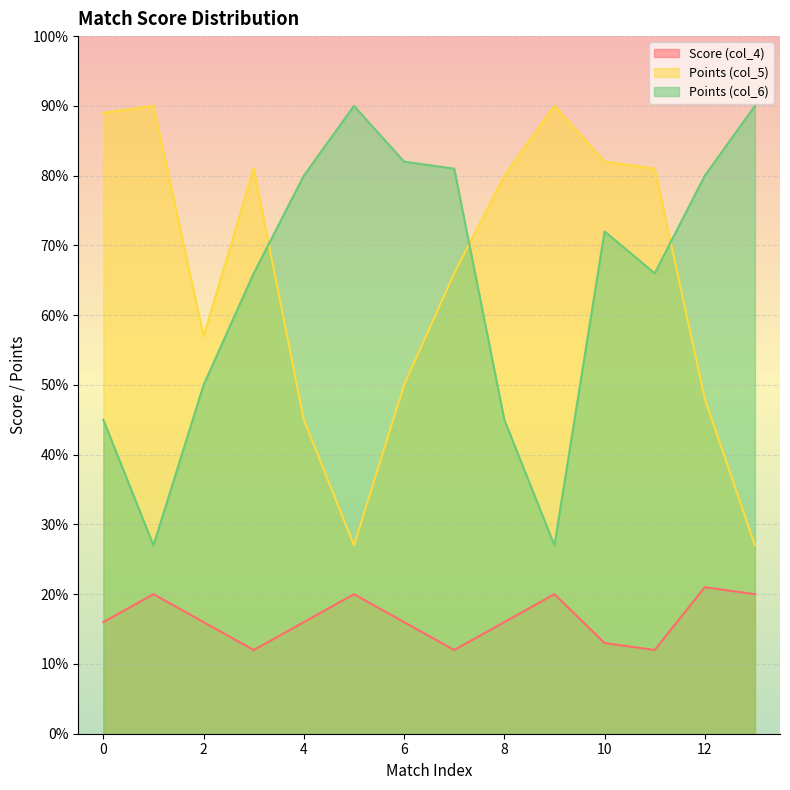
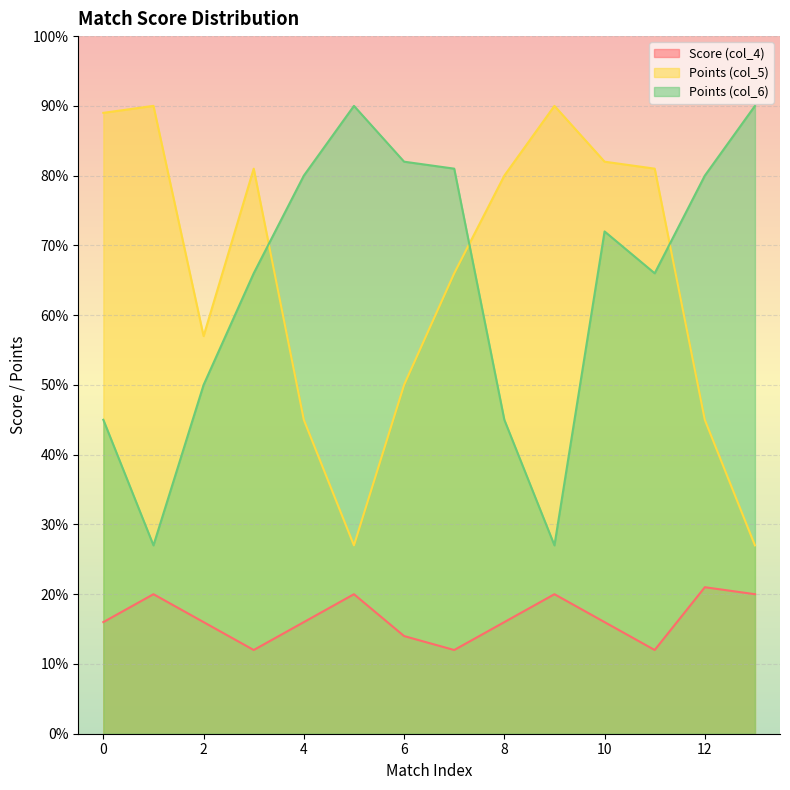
  {
    "Score (col_4)": {
      "0": "16%",
      "2": "16%",
      "4": "16%",
-     "6": "16%",
+     "6": "14%",
      "8": "16%",
-     "10": "13%",
+     "10": "16%",
      "12": "21%"
    },
    "Points (col_5)": {
      "0": "89%",
      "2": "57%",
      "4": "45%",
      "6": "50%",
      "8": "80%",
      "10": "82%",
-     "12": "48%"
+     "12": "45%"
    },
    "Points (col_6)": {
      "0": "45%",
      "2": "50%",
      "4": "80%",
      "6": "82%",
      "8": "45%",
      "10": "72%",
      "12": "80%"
    }
  }
